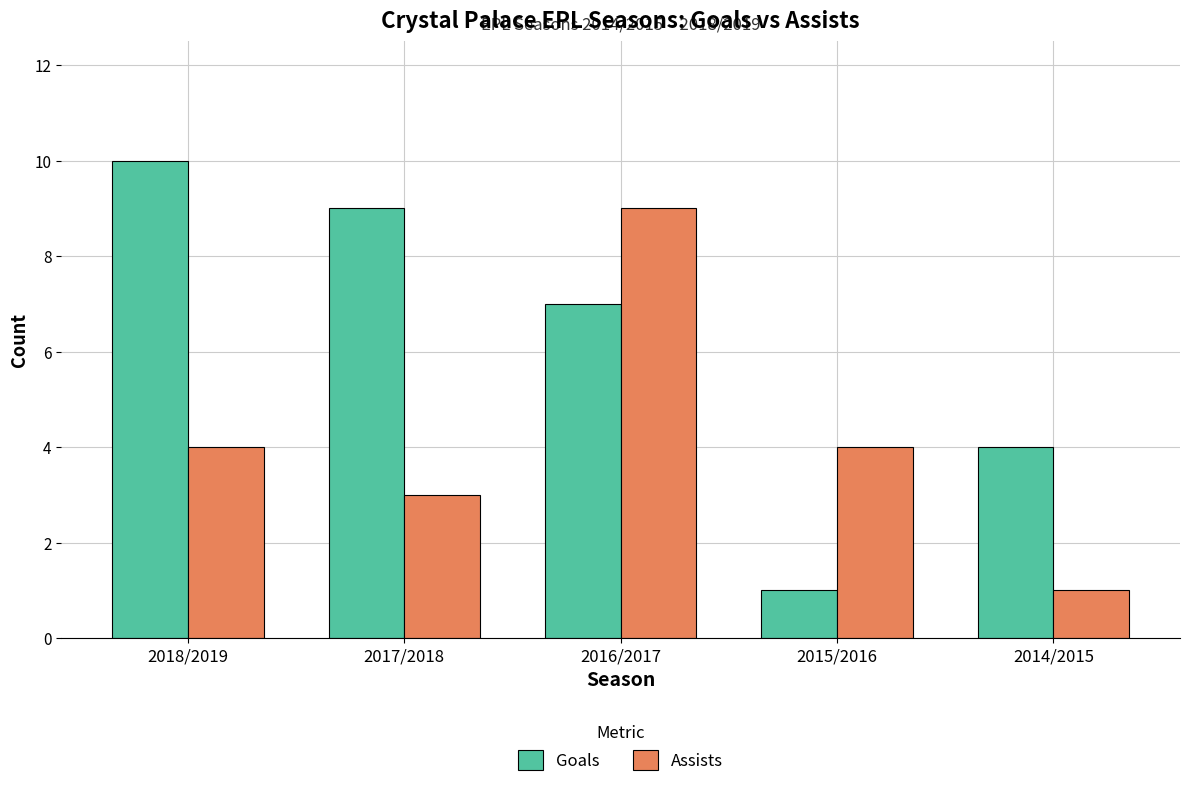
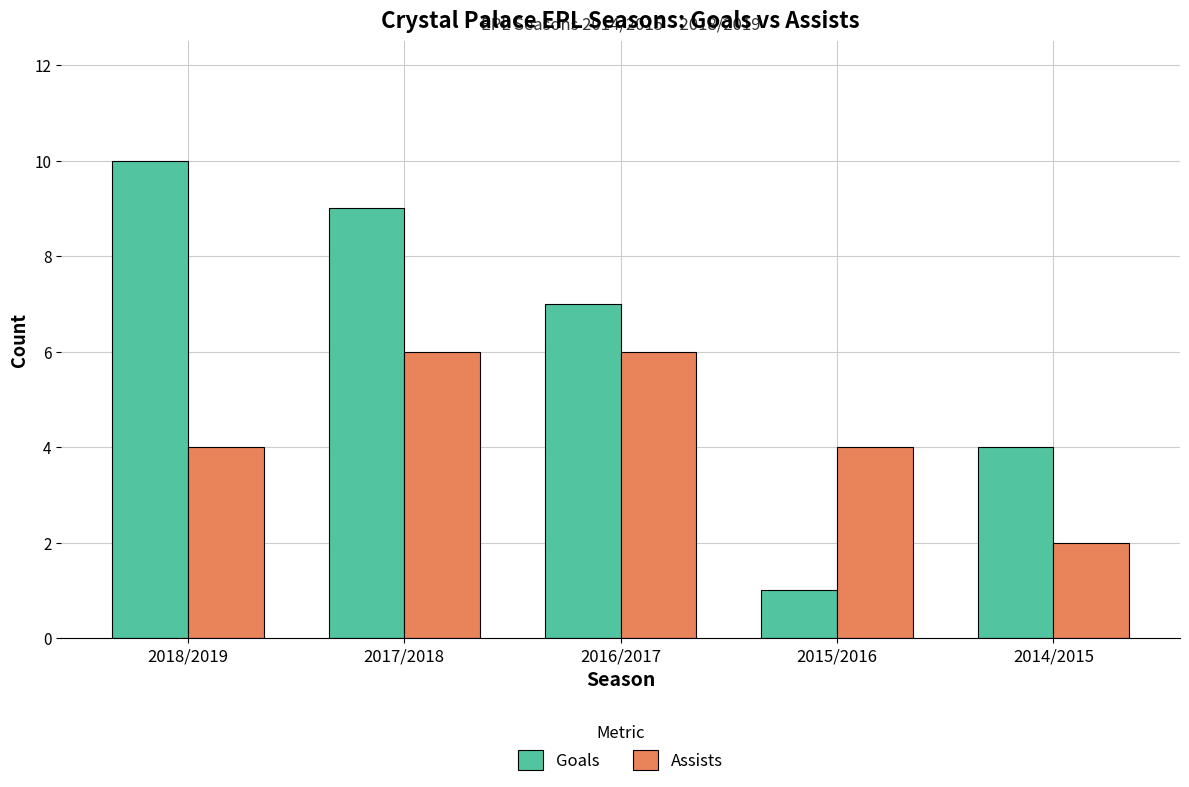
  {
    "Goals": {
      "2018/2019": 10,
      "2017/2018": 9,
      "2016/2017": 7,
      "2015/2016": 1,
      "2014/2015": 4
    },
    "Assists": {
      "2018/2019": 4,
-     "2017/2018": 3,
-     "2016/2017": 9,
+     "2017/2018": 6,
+     "2016/2017": 6,
      "2015/2016": 4,
-     "2014/2015": 1
+     "2014/2015": 2
    }
  }
